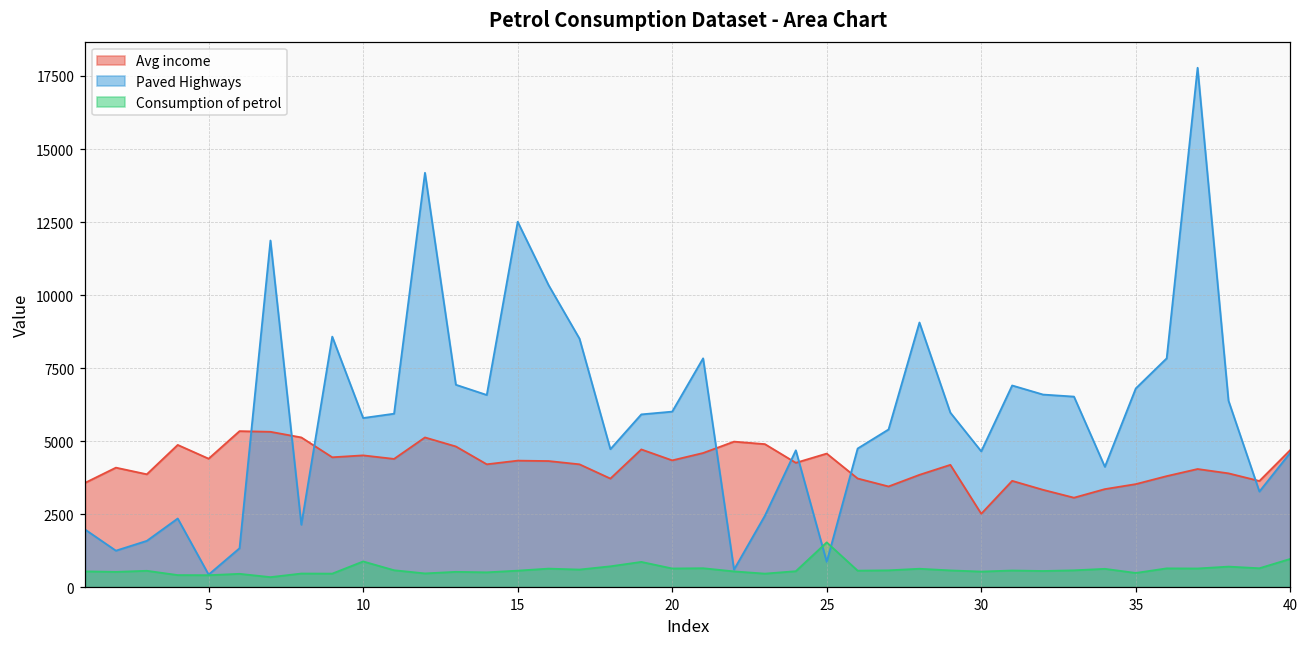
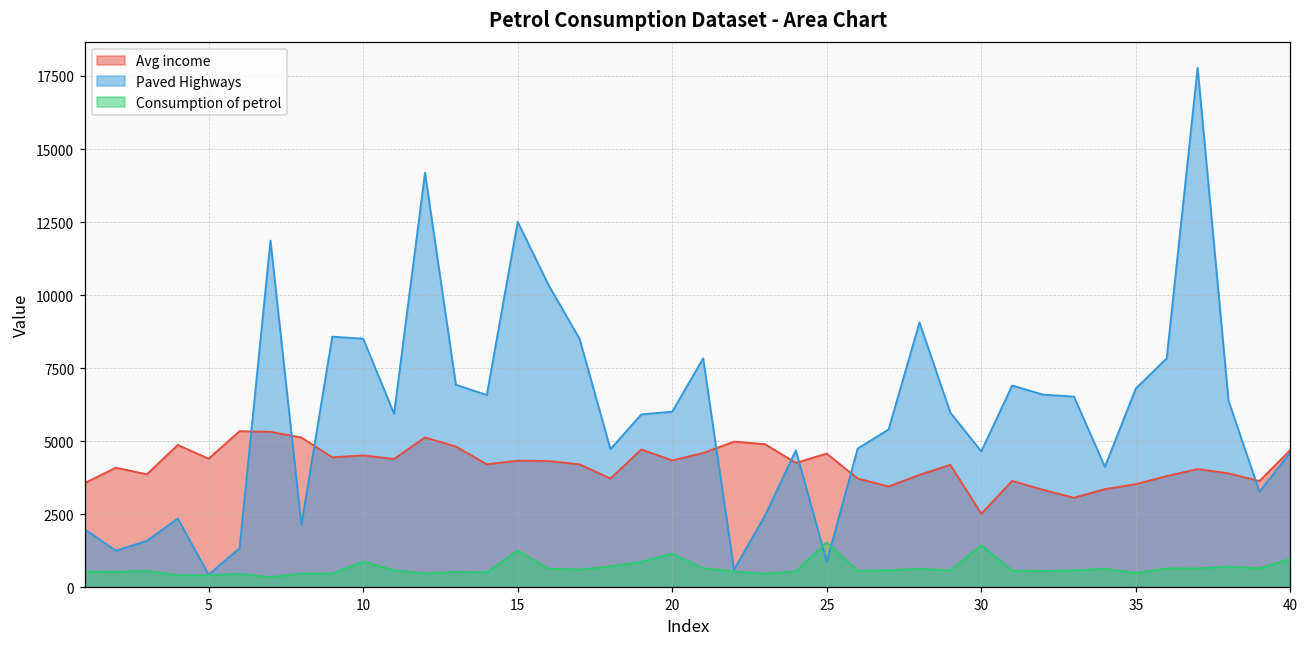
  {
    "Avg income": {
      "5": 4400,
      "10": 4500,
      "15": 4300,
      "20": 4300,
      "25": 4600,
      "30": 2500,
      "35": 3500
    },
    "Paved Highways": {
-     "10": 5800,
+     "10": 8500,
      "15": 12500,
      "20": 6000,
      "25": 900,
      "30": 4700,
      "35": 6800
    },
    "Consumption of petrol": {
      "10": 900,
-     "15": 600,
-     "20": 600,
+     "15": 1300,
+     "20": 1200,
      "25": 1500,
-     "30": 500,
+     "30": 1400,
      "35": 500,
      "40": 1000
    }
  }
